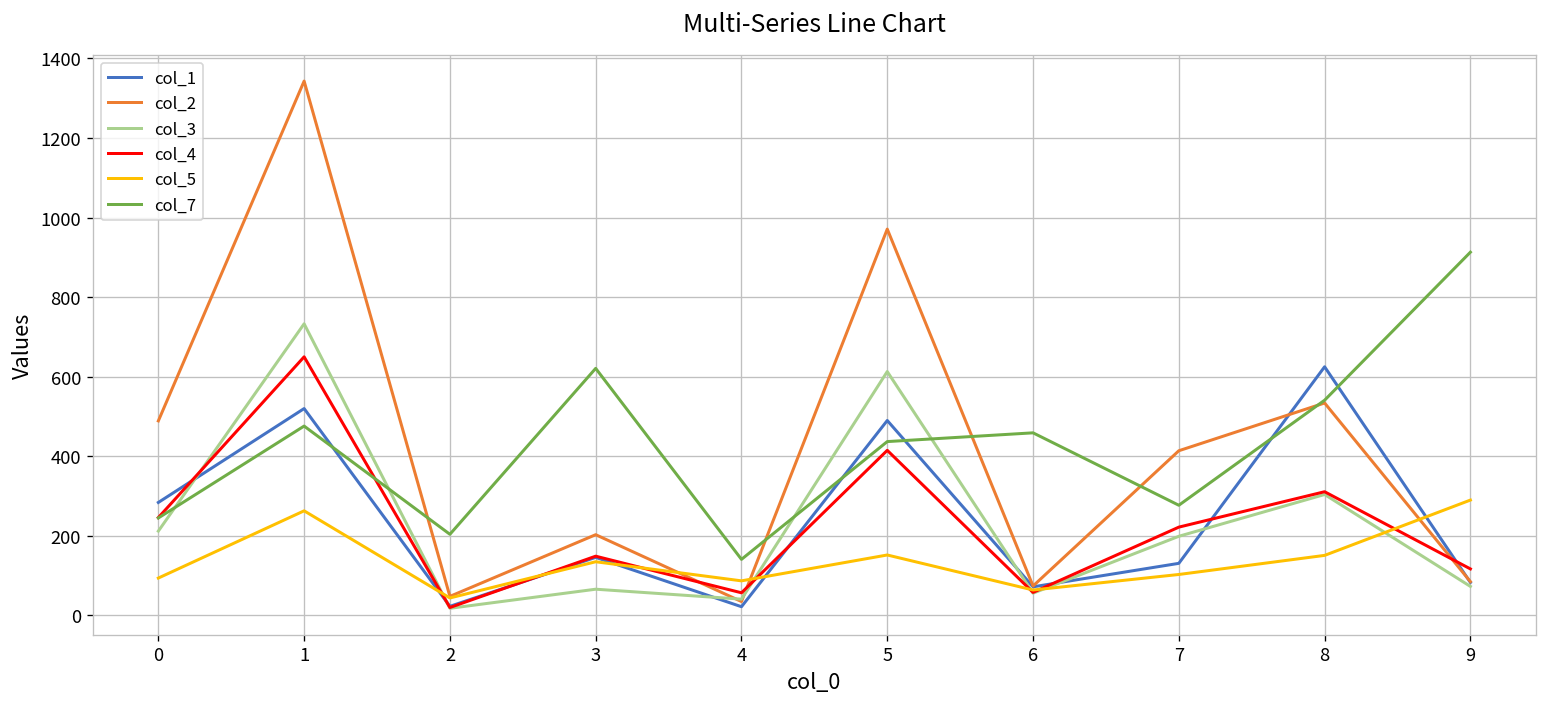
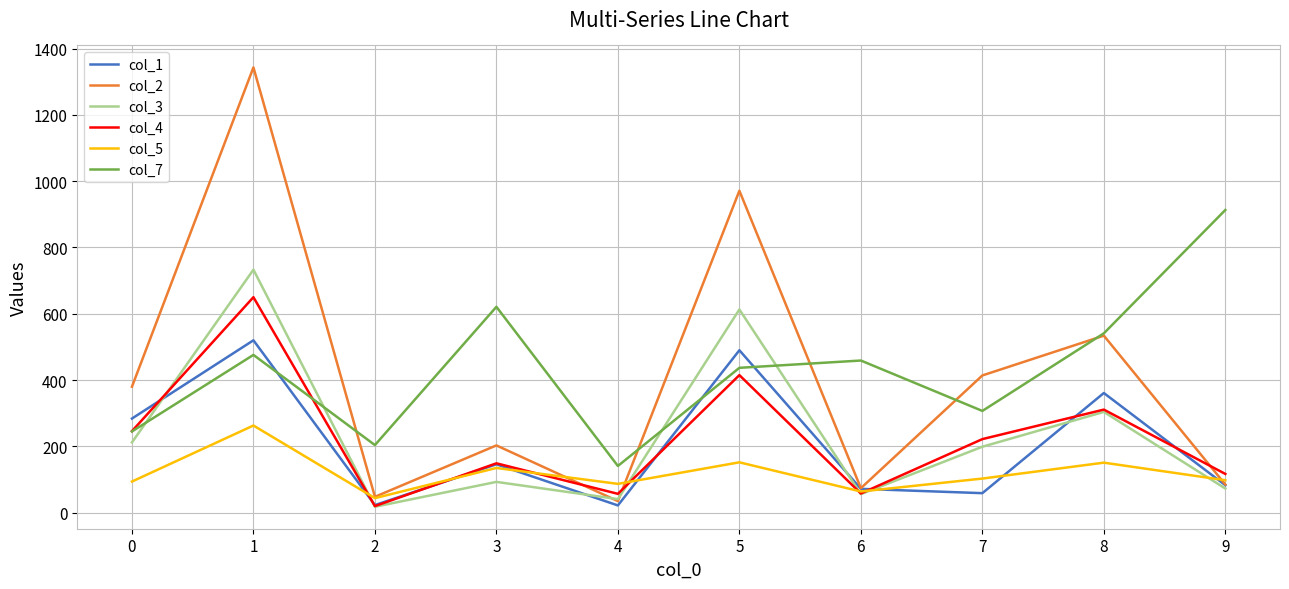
  {
    "col_1": {
      "0": 280,
      "1": 520,
      "4": 20,
      "5": 490,
-     "7": 130,
-     "8": 630
+     "7": 60,
+     "8": 360
    },
    "col_2": {
-     "0": 490,
+     "0": 380,
      "1": 1340,
      "3": 200,
      "5": 970,
      "7": 410
    },
    "col_3": {
      "0": 210,
      "1": 730,
-     "3": 70,
+     "3": 90,
      "5": 610,
      "7": 200,
      "9": 70
    },
    "col_4": {
      "1": 650,
      "4": 60,
      "5": 420,
      "7": 220,
      "9": 120
    },
    "col_5": {
      "0": 90,
      "1": 260,
      "3": 140,
      "4": 90,
      "5": 150,
      "7": 100,
      "8": 150,
-     "9": 290
+     "9": 100
    },
    "col_7": {
      "1": 480,
      "2": 200,
      "3": 620,
      "4": 140,
      "5": 440,
      "6": 460,
-     "7": 280,
+     "7": 310,
      "9": 910
    }
  }
